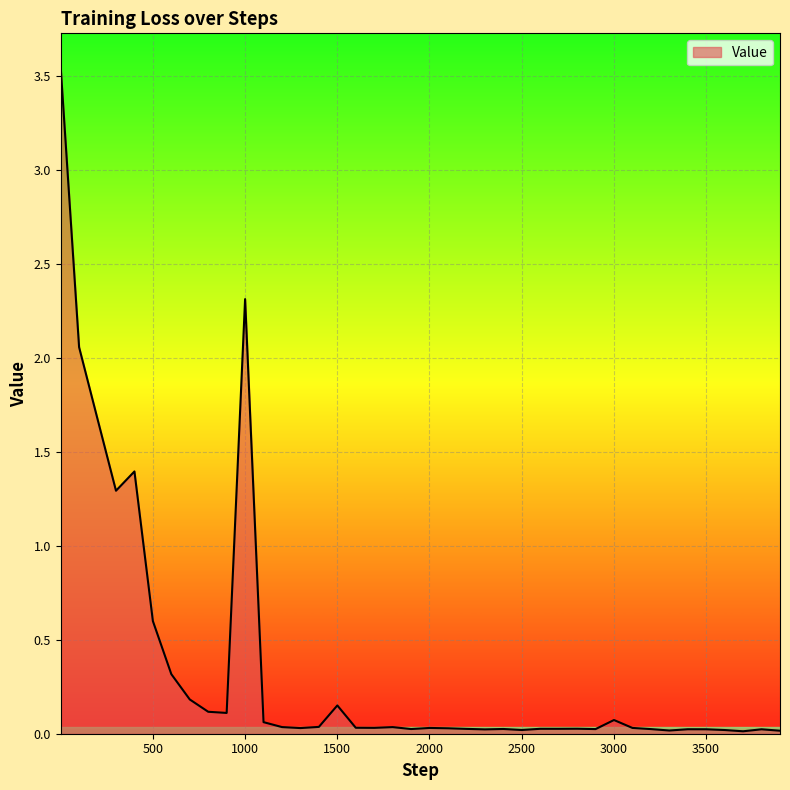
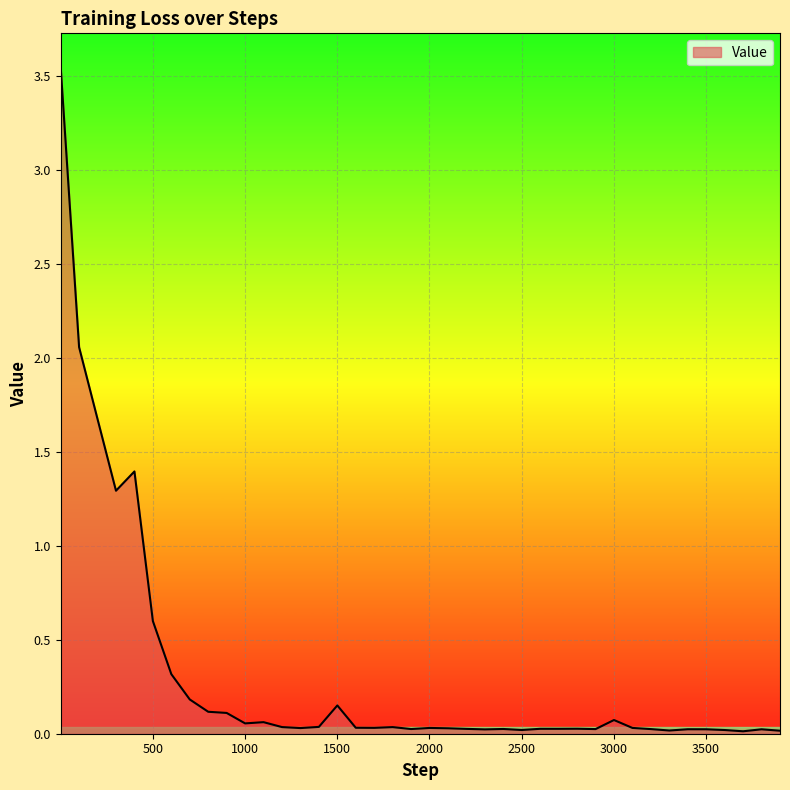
  {
    "500": 0.60,
-   "1000": 2.31,
+   "1000": 0.05,
    "1500": 0.15,
    "3000": 0.07
  }
